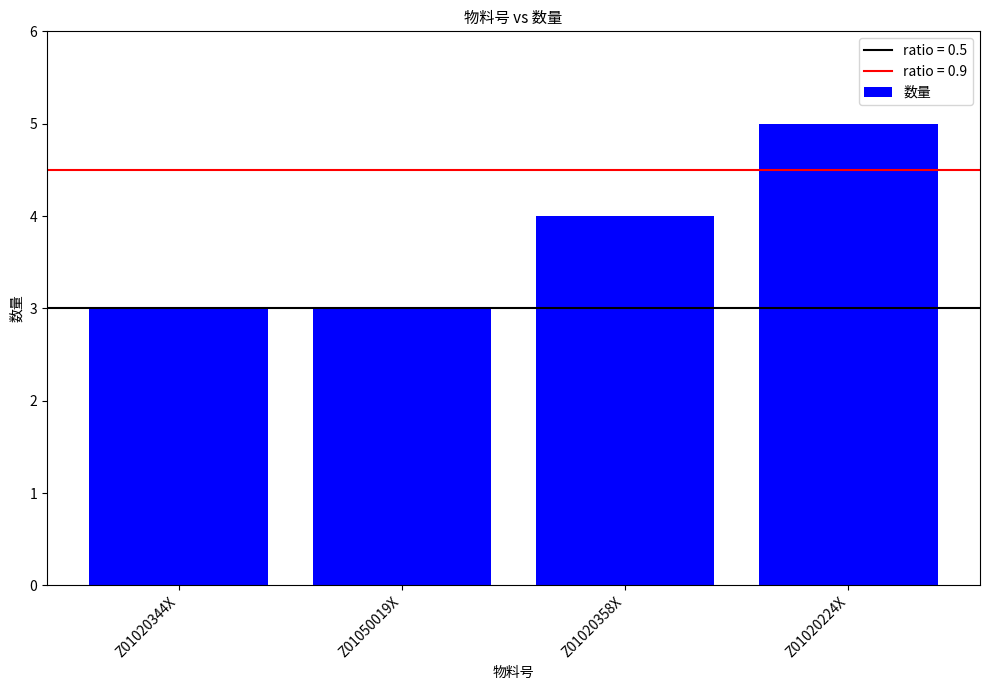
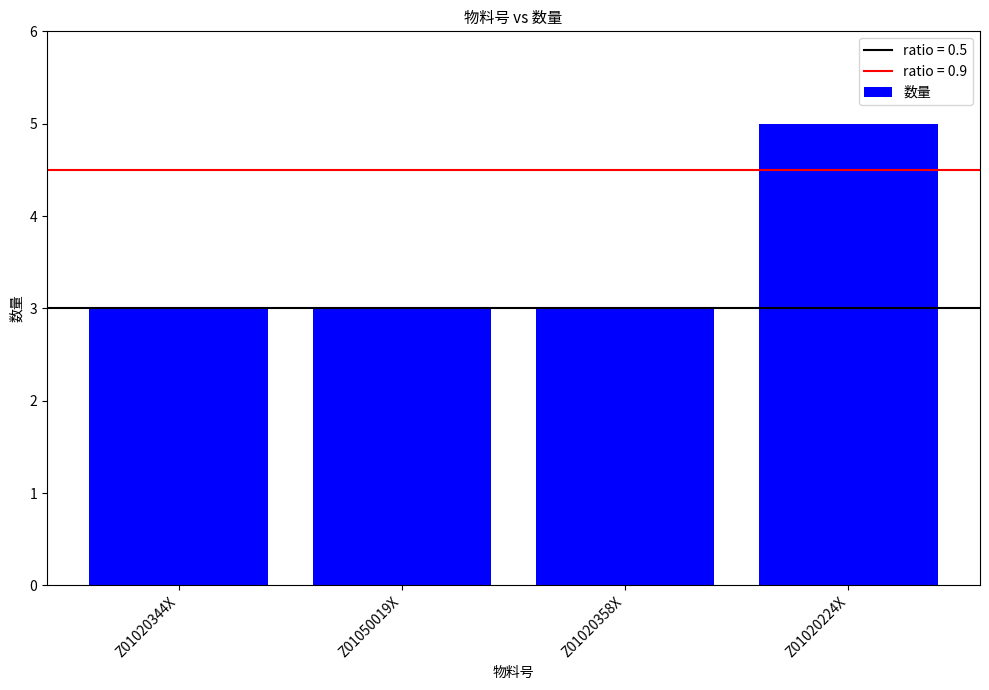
  {
    "Z01020344X": 3,
    "Z01050019X": 3,
-   "Z01020358X": 4,
+   "Z01020358X": 3,
    "Z01020224X": 5
  }
